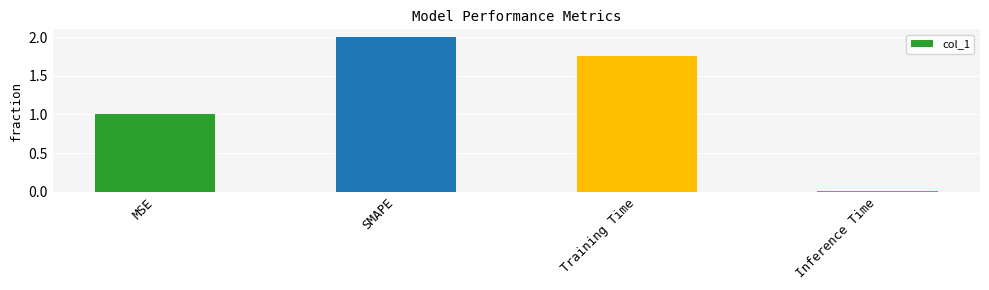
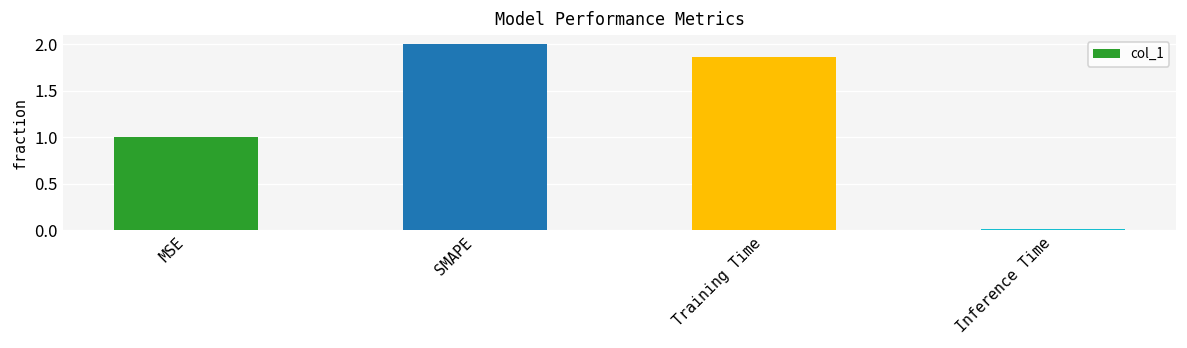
  {
    "MSE": 1.0,
    "SMAPE": 2.0,
-   "Training Time": 1.7
+   "Training Time": 1.9
  }
